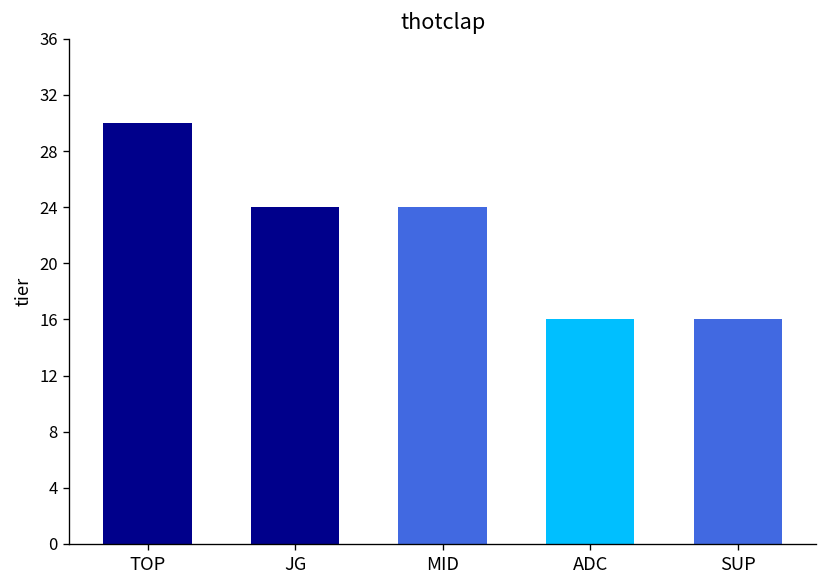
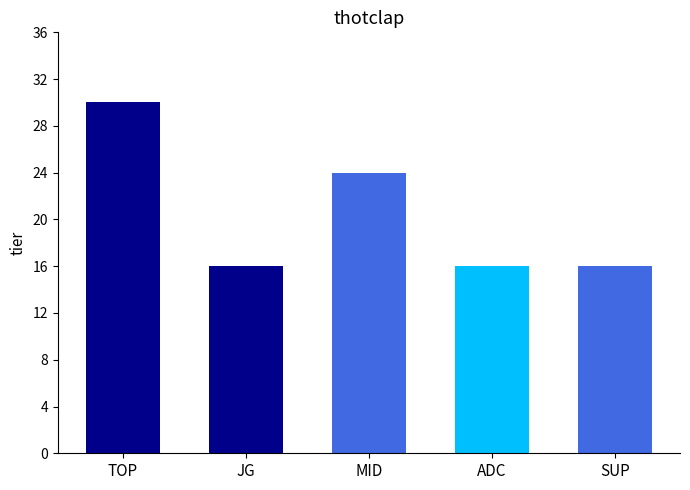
  {
    "TOP": 30,
-   "JG": 24,
+   "JG": 16,
    "MID": 24,
    "ADC": 16,
    "SUP": 16
  }
